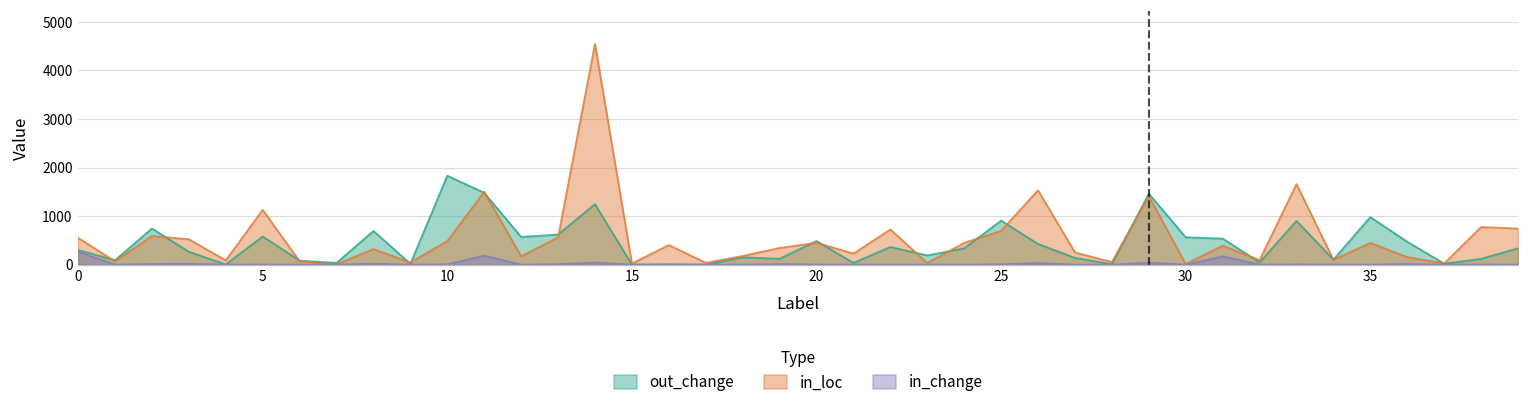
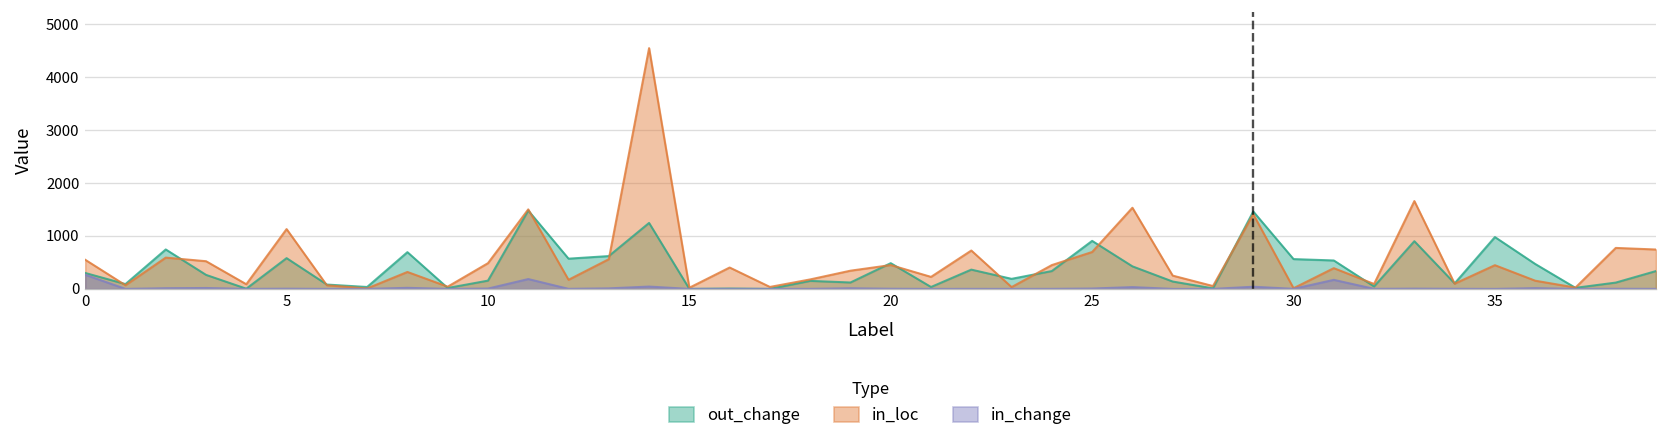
  {
    "out_change": {
      "5": 600,
-     "10": 1800,
+     "10": 200,
      "25": 900,
      "30": 600,
      "35": 1000
    },
    "in_loc": {
      "0": 600,
      "5": 1100,
      "10": 500,
      "25": 700,
      "35": 400
    },
    "in_change": {
      "5": 0,
      "10": 0,
      "20": 0,
      "25": 0,
      "35": 0
    }
  }
